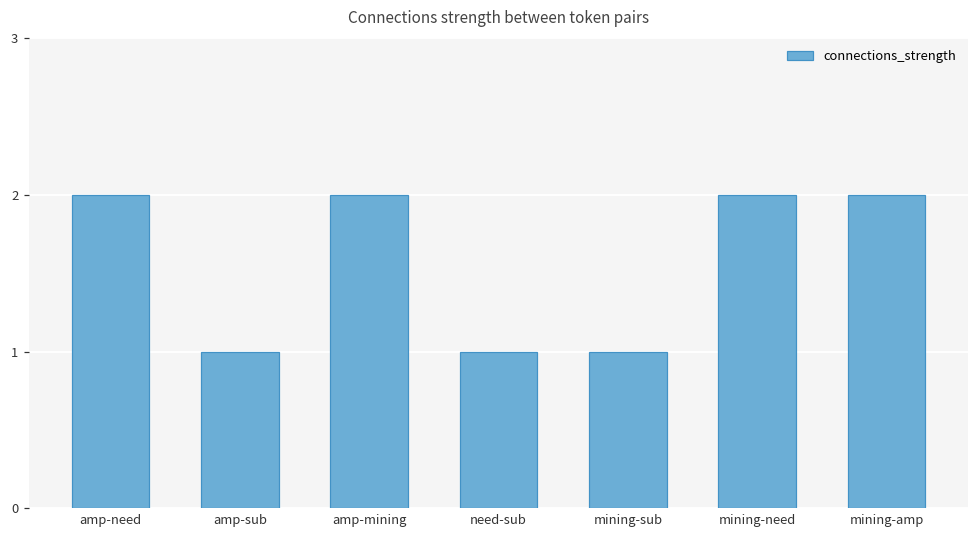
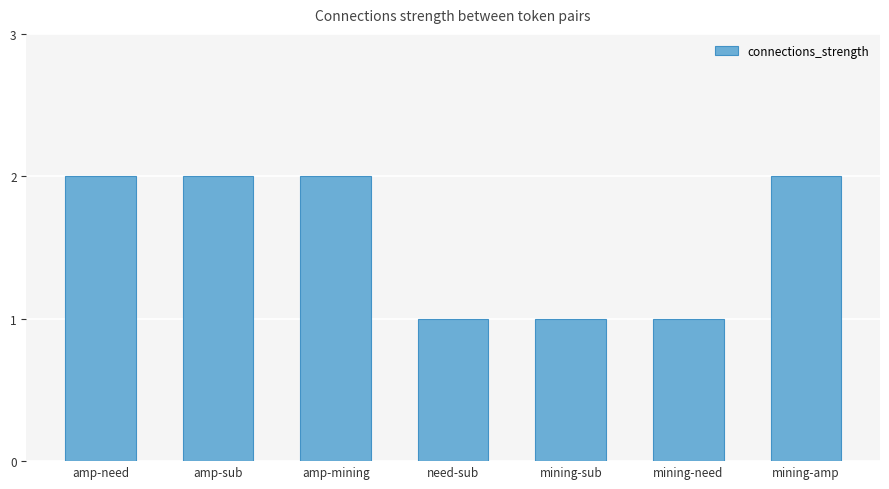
  {
    "amp-need": 2,
-   "amp-sub": 1,
+   "amp-sub": 2,
    "amp-mining": 2,
    "need-sub": 1,
    "mining-sub": 1,
-   "mining-need": 2,
+   "mining-need": 1,
    "mining-amp": 2
  }
